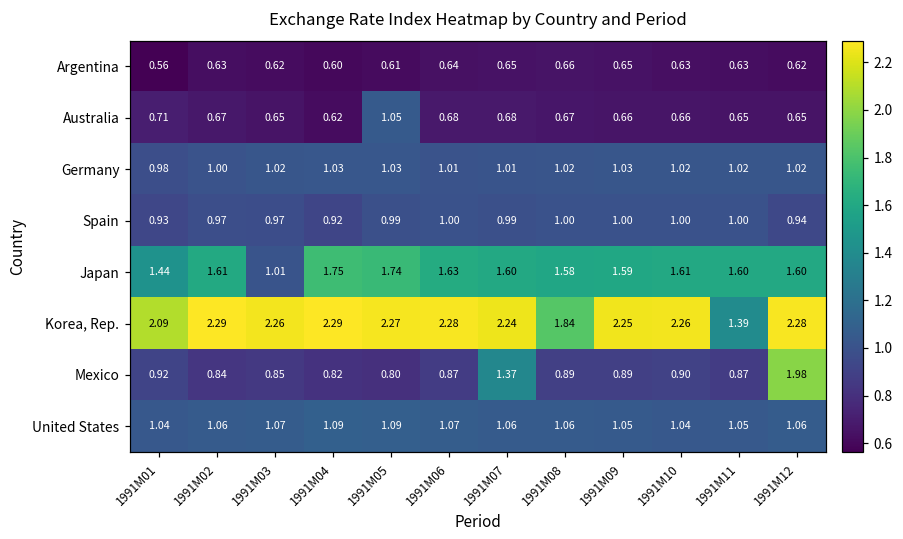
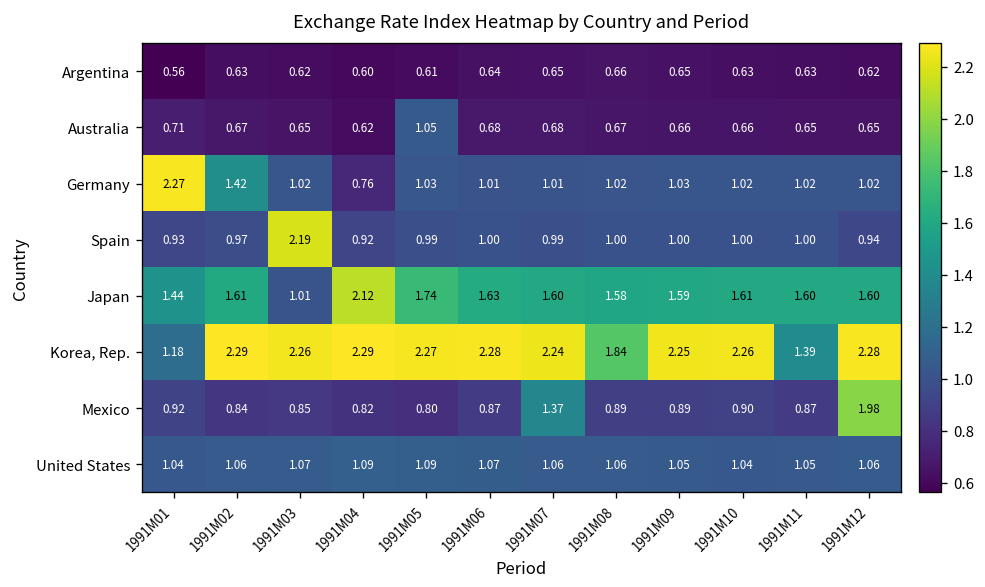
  {
    "Argentina": {
      "1991M01": 0.56,
      "1991M02": 0.63,
      "1991M03": 0.62,
      "1991M04": 0.60,
      "1991M05": 0.61,
      "1991M06": 0.64,
      "1991M07": 0.65,
      "1991M08": 0.66,
      "1991M09": 0.65,
      "1991M10": 0.63,
      "1991M11": 0.63,
      "1991M12": 0.62
    },
    "Australia": {
      "1991M01": 0.71,
      "1991M02": 0.67,
      "1991M03": 0.65,
      "1991M04": 0.62,
      "1991M05": 1.05,
      "1991M06": 0.68,
      "1991M07": 0.68,
      "1991M08": 0.67,
      "1991M09": 0.66,
      "1991M10": 0.66,
      "1991M11": 0.65,
      "1991M12": 0.65
    },
    "Germany": {
-     "1991M01": 0.98,
-     "1991M02": 1.00,
+     "1991M01": 2.27,
+     "1991M02": 1.42,
      "1991M03": 1.02,
-     "1991M04": 1.03,
+     "1991M04": 0.76,
      "1991M05": 1.03,
      "1991M06": 1.01,
      "1991M07": 1.01,
      "1991M08": 1.02,
      "1991M09": 1.03,
      "1991M10": 1.02,
      "1991M11": 1.02,
      "1991M12": 1.02
    },
    "Spain": {
      "1991M01": 0.93,
      "1991M02": 0.97,
-     "1991M03": 0.97,
+     "1991M03": 2.19,
      "1991M04": 0.92,
      "1991M05": 0.99,
      "1991M06": 1.00,
      "1991M07": 0.99,
      "1991M08": 1.00,
      "1991M09": 1.00,
      "1991M10": 1.00,
      "1991M11": 1.00,
      "1991M12": 0.94
    },
    "Japan": {
      "1991M01": 1.44,
      "1991M02": 1.61,
      "1991M03": 1.01,
-     "1991M04": 1.75,
+     "1991M04": 2.12,
      "1991M05": 1.74,
      "1991M06": 1.63,
      "1991M07": 1.60,
      "1991M08": 1.58,
      "1991M09": 1.59,
      "1991M10": 1.61,
      "1991M11": 1.60,
      "1991M12": 1.60
    },
    "Korea, Rep.": {
-     "1991M01": 2.09,
+     "1991M01": 1.18,
      "1991M02": 2.29,
      "1991M03": 2.26,
      "1991M04": 2.29,
      "1991M05": 2.27,
      "1991M06": 2.28,
      "1991M07": 2.24,
      "1991M08": 1.84,
      "1991M09": 2.25,
      "1991M10": 2.26,
      "1991M11": 1.39,
      "1991M12": 2.28
    },
    "Mexico": {
      "1991M01": 0.92,
      "1991M02": 0.84,
      "1991M03": 0.85,
      "1991M04": 0.82,
      "1991M05": 0.80,
      "1991M06": 0.87,
      "1991M07": 1.37,
      "1991M08": 0.89,
      "1991M09": 0.89,
      "1991M10": 0.90,
      "1991M11": 0.87,
      "1991M12": 1.98
    },
    "United States": {
      "1991M01": 1.04,
      "1991M02": 1.06,
      "1991M03": 1.07,
      "1991M04": 1.09,
      "1991M05": 1.09,
      "1991M06": 1.07,
      "1991M07": 1.06,
      "1991M08": 1.06,
      "1991M09": 1.05,
      "1991M10": 1.04,
      "1991M11": 1.05,
      "1991M12": 1.06
    }
  }
